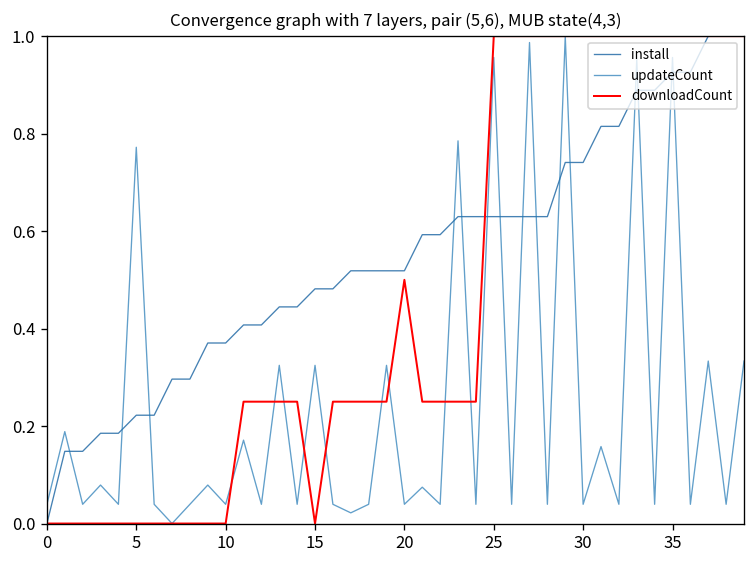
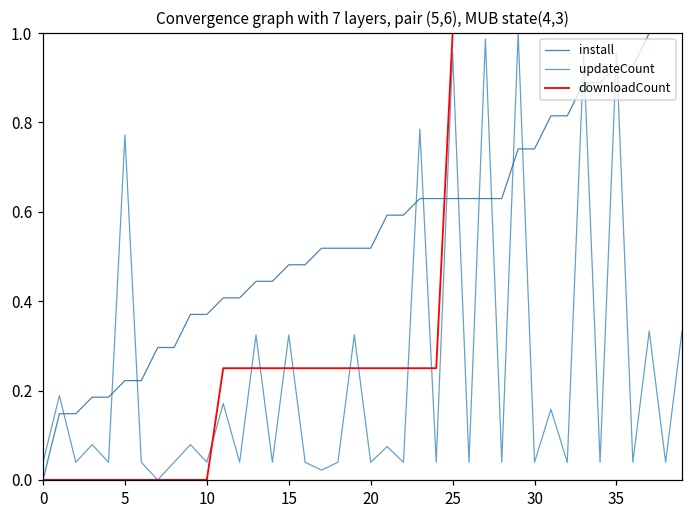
  {
    "downloadCount": {
      "5": 0.00,
      "10": 0.00,
-     "15": 0.00,
-     "20": 0.50,
+     "15": 0.25,
+     "20": 0.25,
      "25": 1.00,
      "30": 1.00,
      "35": 1.00
    }
  }
